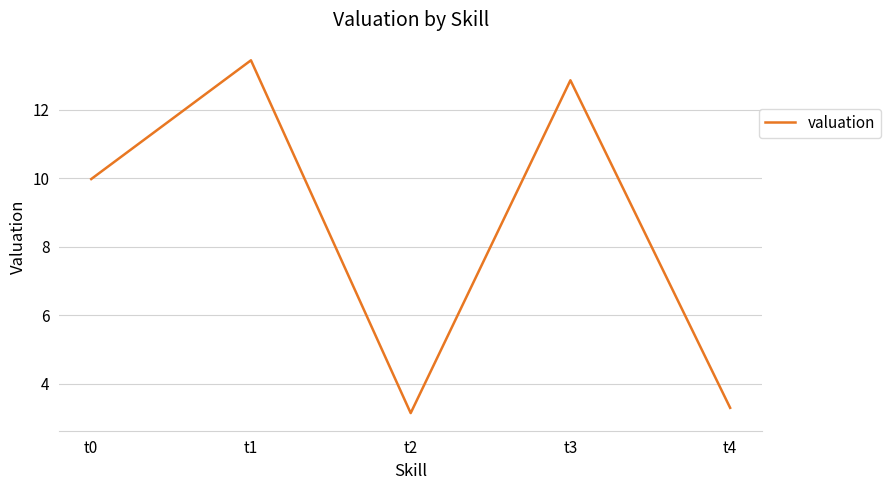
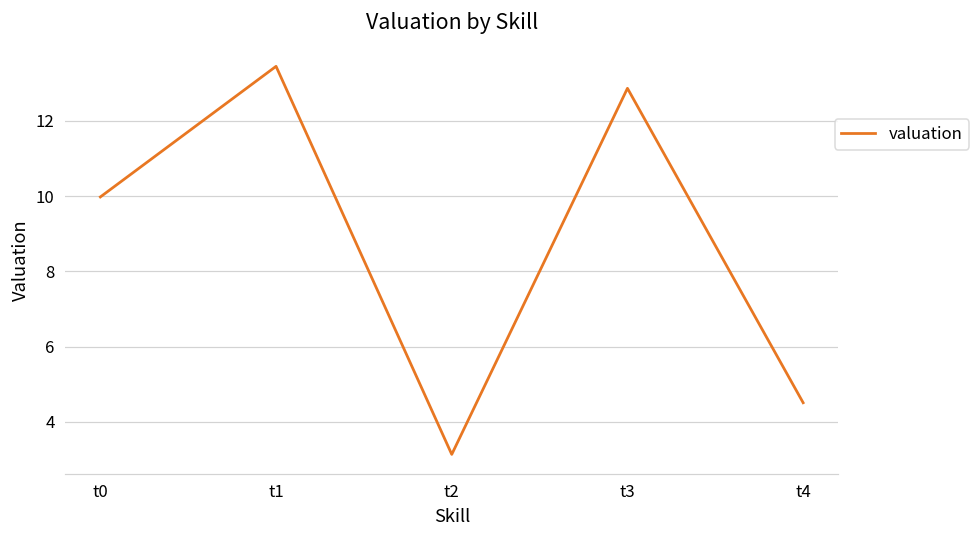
  {
    "t0": 10.0,
    "t1": 13.5,
    "t2": 3.1,
    "t3": 12.9,
-   "t4": 3.3
+   "t4": 4.5
  }
